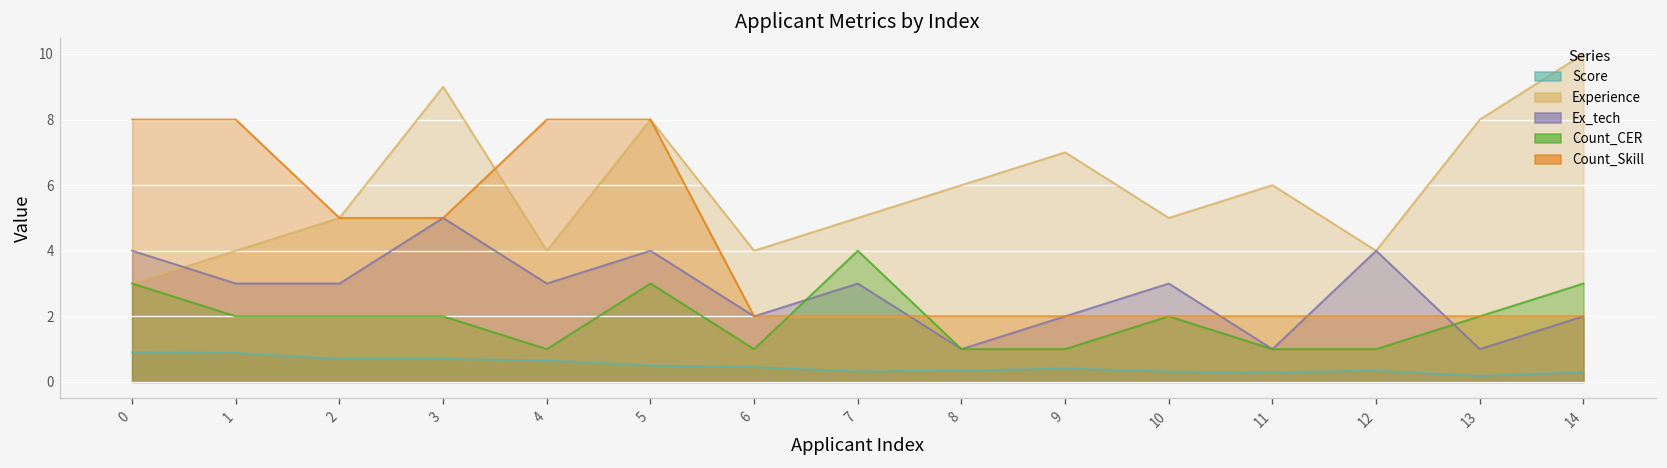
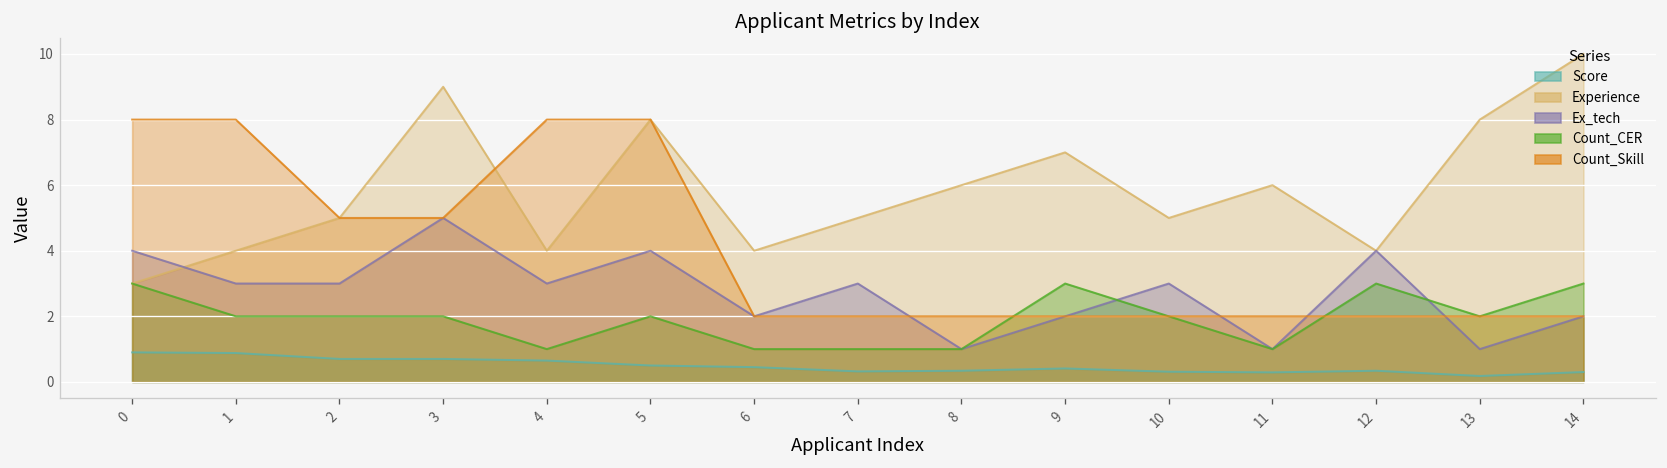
  {
    "Count_CER": {
      "1": 2,
      "2": 2,
      "3": 2,
      "4": 1,
-     "5": 3,
+     "5": 2,
      "6": 1,
-     "7": 4,
-     "9": 1,
-     "12": 1,
+     "7": 1,
+     "9": 3,
+     "12": 3,
      "14": 3
    }
  }
